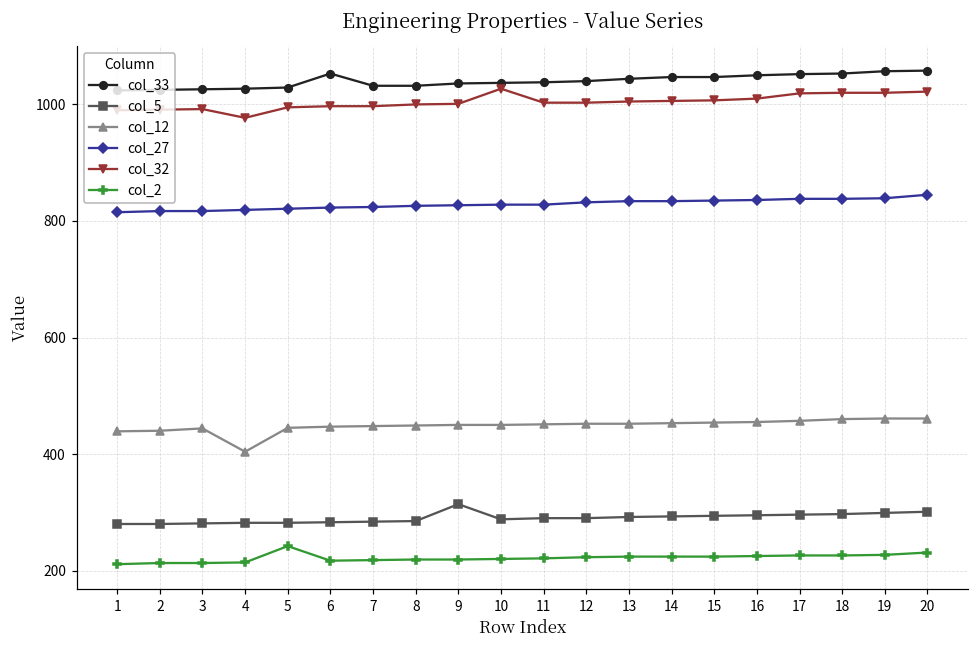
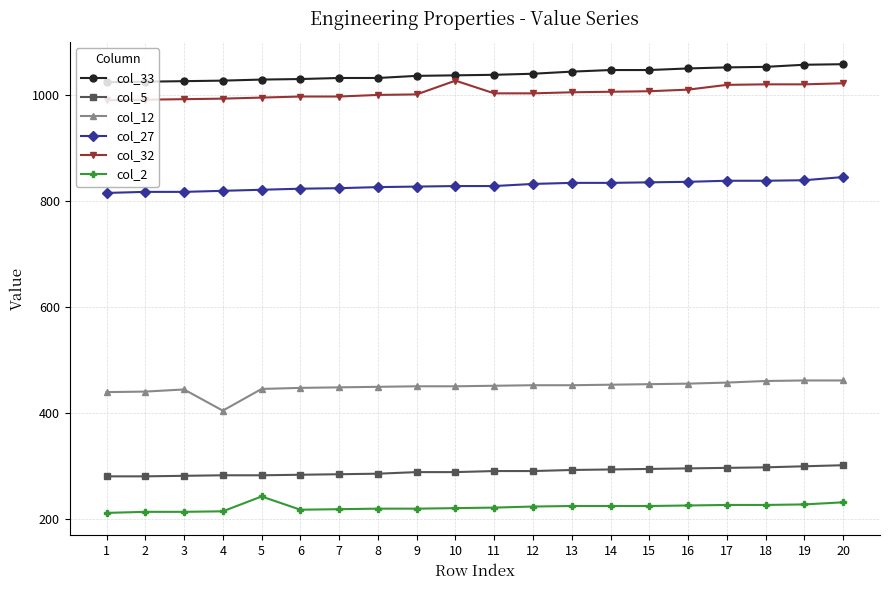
  {
    "col_33": {
      "3": 1030,
      "4": 1030,
      "5": 1030,
-     "6": 1050,
+     "6": 1030,
      "7": 1030,
      "8": 1030,
      "9": 1040,
      "10": 1040,
      "11": 1040,
      "12": 1040,
      "13": 1040,
      "14": 1050,
      "15": 1050,
      "16": 1050,
      "17": 1050,
      "18": 1050,
      "19": 1060,
      "20": 1060
    },
    "col_5": {
      "1": 280,
      "2": 280,
      "3": 280,
      "4": 280,
      "5": 280,
      "6": 280,
      "7": 280,
      "8": 290,
-     "9": 310,
+     "9": 290,
      "10": 290,
      "11": 290,
      "12": 290,
      "13": 290,
      "14": 290,
      "15": 290,
      "16": 300,
      "17": 300,
      "18": 300,
      "19": 300,
      "20": 300
    },
    "col_12": {
      "1": 440,
      "2": 440,
      "3": 440,
      "4": 400,
      "5": 450,
      "6": 450,
      "7": 450,
      "8": 450,
      "9": 450,
      "10": 450,
      "11": 450,
      "12": 450,
      "13": 450,
      "14": 450,
      "15": 450,
      "16": 460,
      "17": 460,
      "18": 460,
      "19": 460,
      "20": 460
    },
    "col_27": {
      "1": 820,
      "2": 820,
      "3": 820,
      "4": 820,
      "5": 820,
      "6": 820,
      "7": 820,
      "8": 830,
      "9": 830,
      "10": 830,
      "11": 830,
      "12": 830,
      "13": 830,
      "14": 830,
      "15": 840,
      "16": 840,
      "17": 840,
      "18": 840,
      "19": 840,
      "20": 850
    },
    "col_32": {
      "3": 990,
-     "4": 980,
+     "4": 990,
      "5": 1000,
      "6": 1000,
      "7": 1000,
      "8": 1000,
      "9": 1000,
      "10": 1030,
      "11": 1000,
      "12": 1000,
      "13": 1010,
      "14": 1010,
      "15": 1010,
      "16": 1010,
      "17": 1020,
      "18": 1020,
      "19": 1020,
      "20": 1020
    },
    "col_2": {
      "1": 210,
      "2": 210,
      "3": 210,
      "4": 210,
      "5": 240,
      "6": 220,
      "7": 220,
      "8": 220,
      "9": 220,
      "10": 220,
      "11": 220,
      "12": 220,
      "13": 220,
      "14": 220,
      "15": 220,
      "16": 230,
      "17": 230,
      "18": 230,
      "19": 230,
      "20": 230
    }
  }
